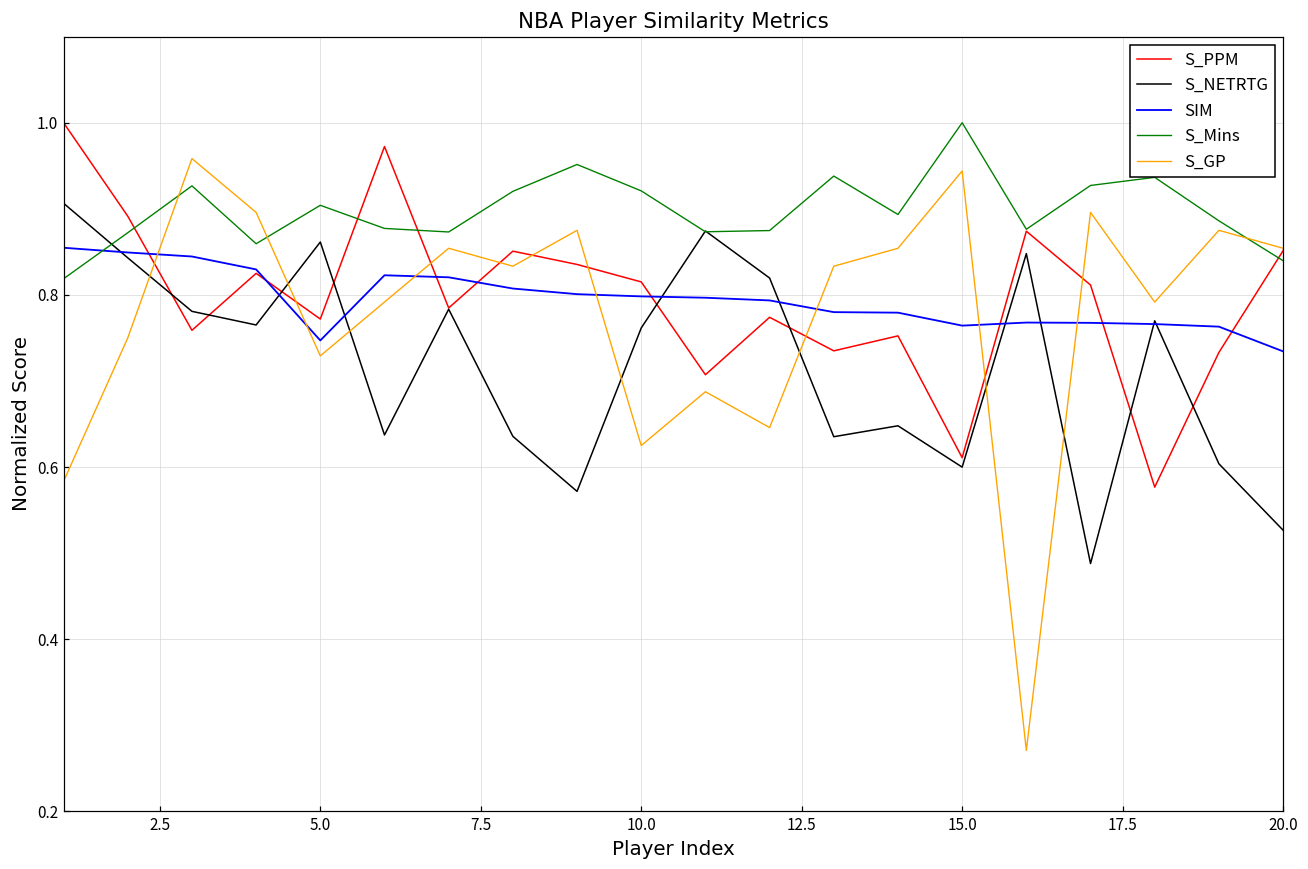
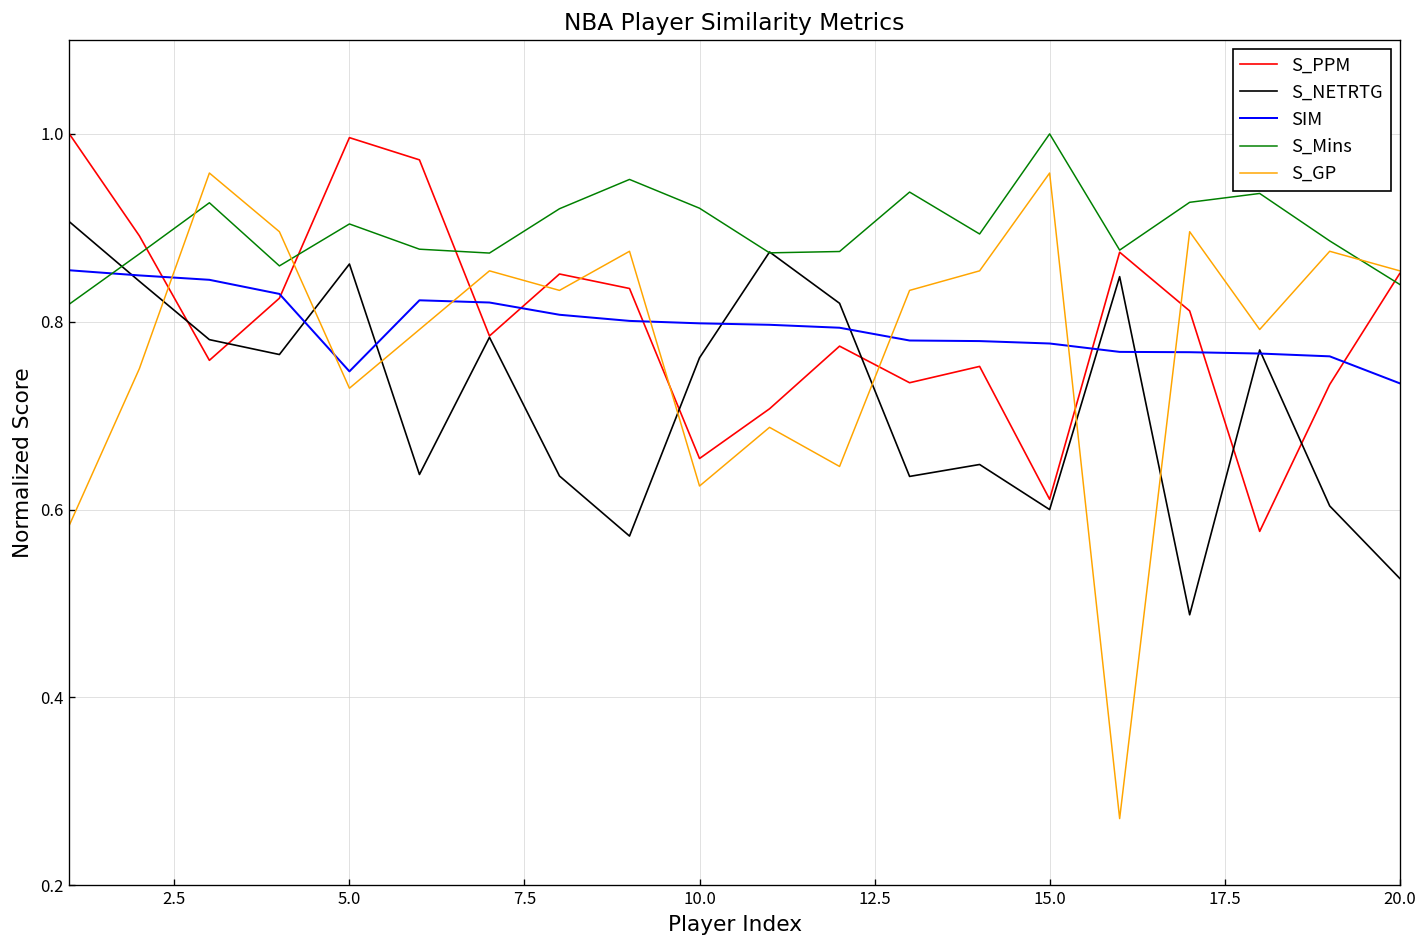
  {
    "S_PPM": {
-     "5.0": 0.77,
-     "10.0": 0.82,
+     "5.0": 1.00,
+     "10.0": 0.65,
      "15.0": 0.61
    },
    "S_NETRTG": {
      "5.0": 0.86,
      "10.0": 0.76,
      "15.0": 0.60,
      "20.0": 0.53
    },
    "SIM": {
      "5.0": 0.75,
      "10.0": 0.80,
-     "15.0": 0.76,
+     "15.0": 0.78,
      "20.0": 0.73
    },
    "S_Mins": {
      "5.0": 0.90,
      "10.0": 0.92,
      "15.0": 1.00,
      "20.0": 0.84
    },
    "S_GP": {
      "5.0": 0.73,
      "10.0": 0.63,
-     "15.0": 0.94
+     "15.0": 0.96
    }
  }
